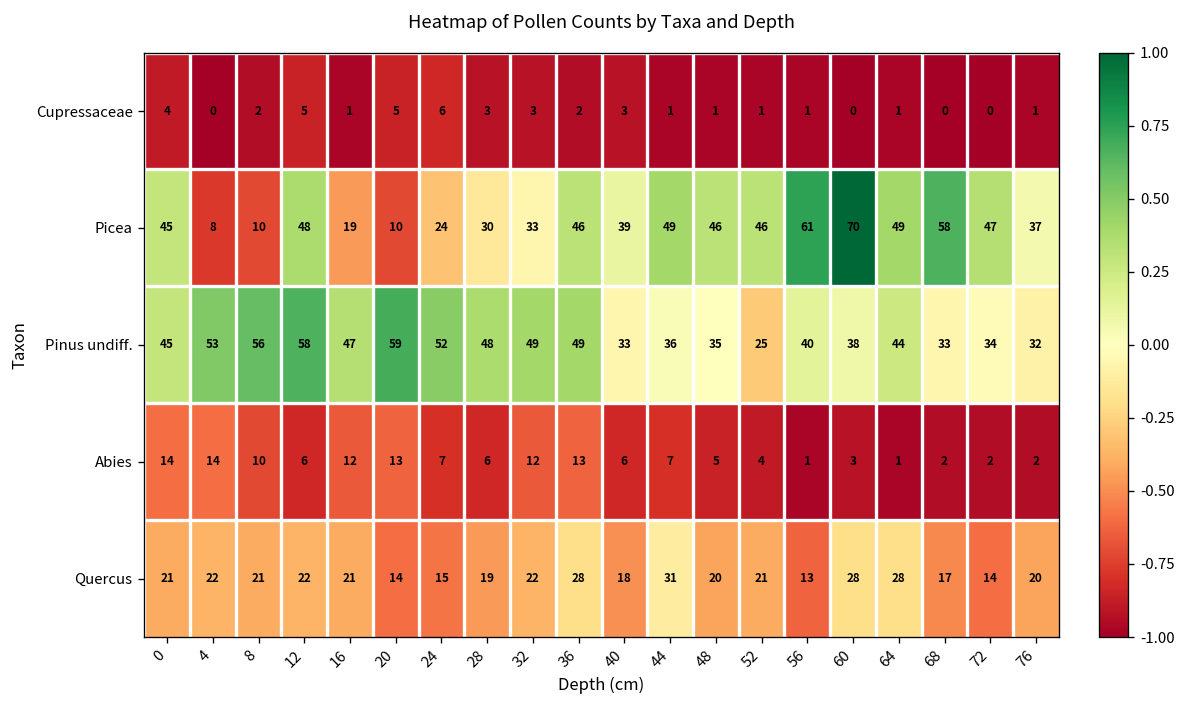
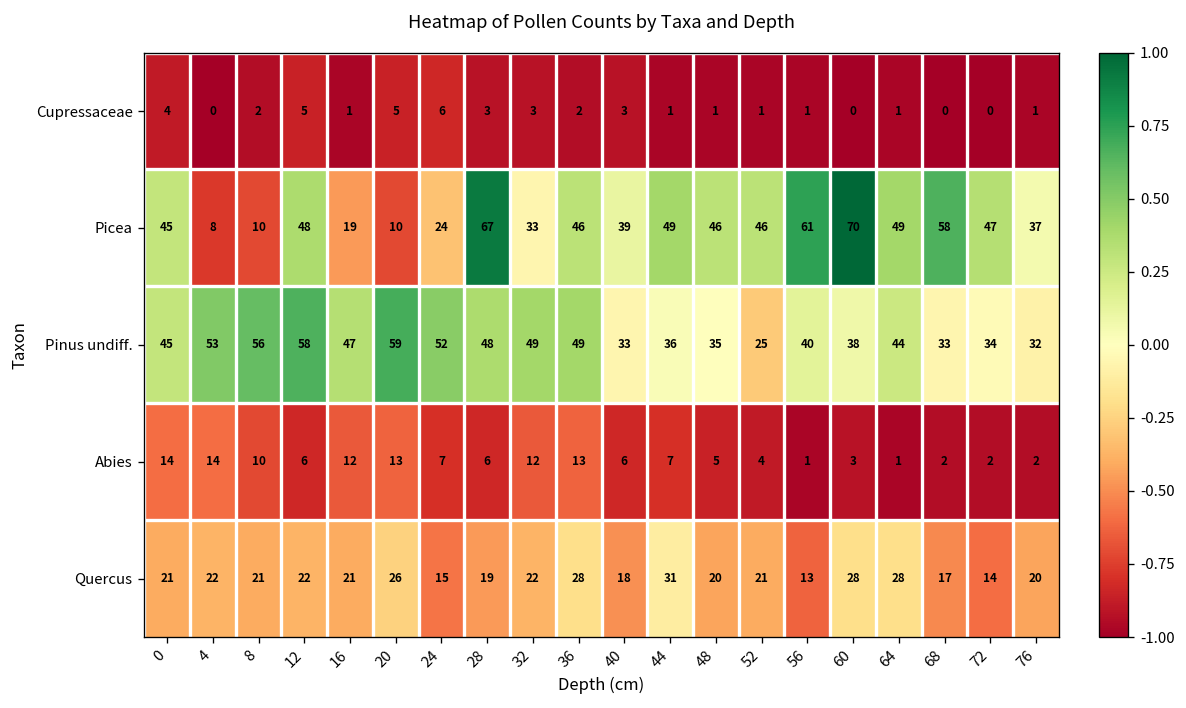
  {
    "Cupressaceae": {
      "0": 4,
      "4": 0,
      "8": 2,
      "12": 5,
      "16": 1,
      "20": 5,
      "24": 6,
      "28": 3,
      "32": 3,
      "36": 2,
      "40": 3,
      "44": 1,
      "48": 1,
      "52": 1,
      "56": 1,
      "60": 0,
      "64": 1,
      "68": 0,
      "72": 0,
      "76": 1
    },
    "Picea": {
      "0": 45,
      "4": 8,
      "8": 10,
      "12": 48,
      "16": 19,
      "20": 10,
      "24": 24,
-     "28": 30,
+     "28": 67,
      "32": 33,
      "36": 46,
      "40": 39,
      "44": 49,
      "48": 46,
      "52": 46,
      "56": 61,
      "60": 70,
      "64": 49,
      "68": 58,
      "72": 47,
      "76": 37
    },
    "Pinus undiff.": {
      "0": 45,
      "4": 53,
      "8": 56,
      "12": 58,
      "16": 47,
      "20": 59,
      "24": 52,
      "28": 48,
      "32": 49,
      "36": 49,
      "40": 33,
      "44": 36,
      "48": 35,
      "52": 25,
      "56": 40,
      "60": 38,
      "64": 44,
      "68": 33,
      "72": 34,
      "76": 32
    },
    "Abies": {
      "0": 14,
      "4": 14,
      "8": 10,
      "12": 6,
      "16": 12,
      "20": 13,
      "24": 7,
      "28": 6,
      "32": 12,
      "36": 13,
      "40": 6,
      "44": 7,
      "48": 5,
      "52": 4,
      "56": 1,
      "60": 3,
      "64": 1,
      "68": 2,
      "72": 2,
      "76": 2
    },
    "Quercus": {
      "0": 21,
      "4": 22,
      "8": 21,
      "12": 22,
      "16": 21,
-     "20": 14,
+     "20": 26,
      "24": 15,
      "28": 19,
      "32": 22,
      "36": 28,
      "40": 18,
      "44": 31,
      "48": 20,
      "52": 21,
      "56": 13,
      "60": 28,
      "64": 28,
      "68": 17,
      "72": 14,
      "76": 20
    }
  }
